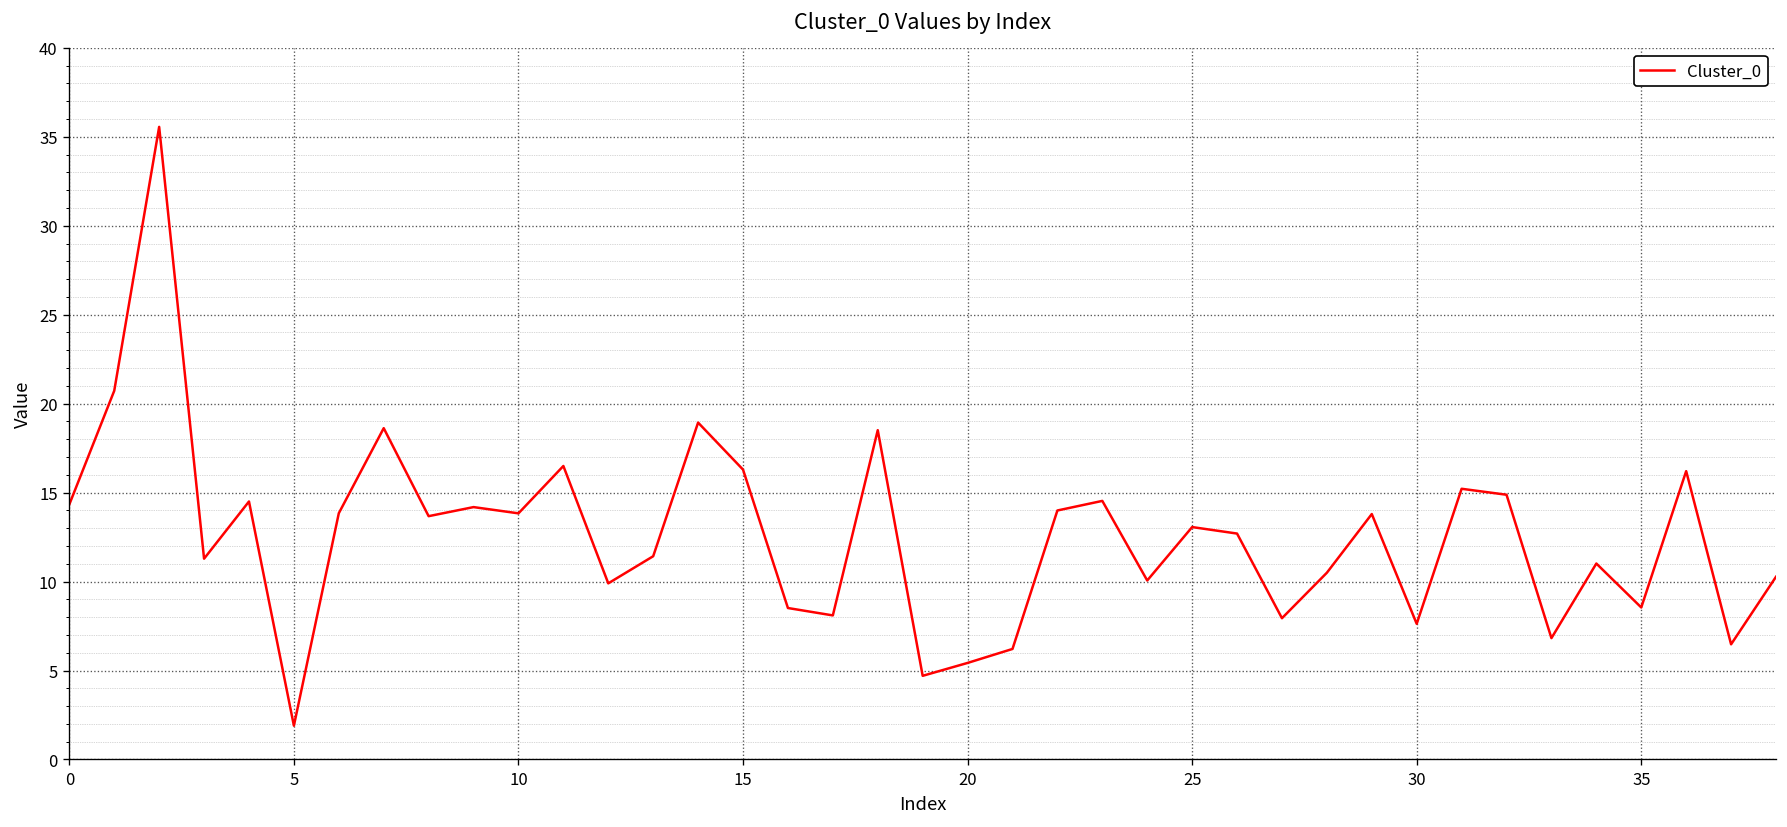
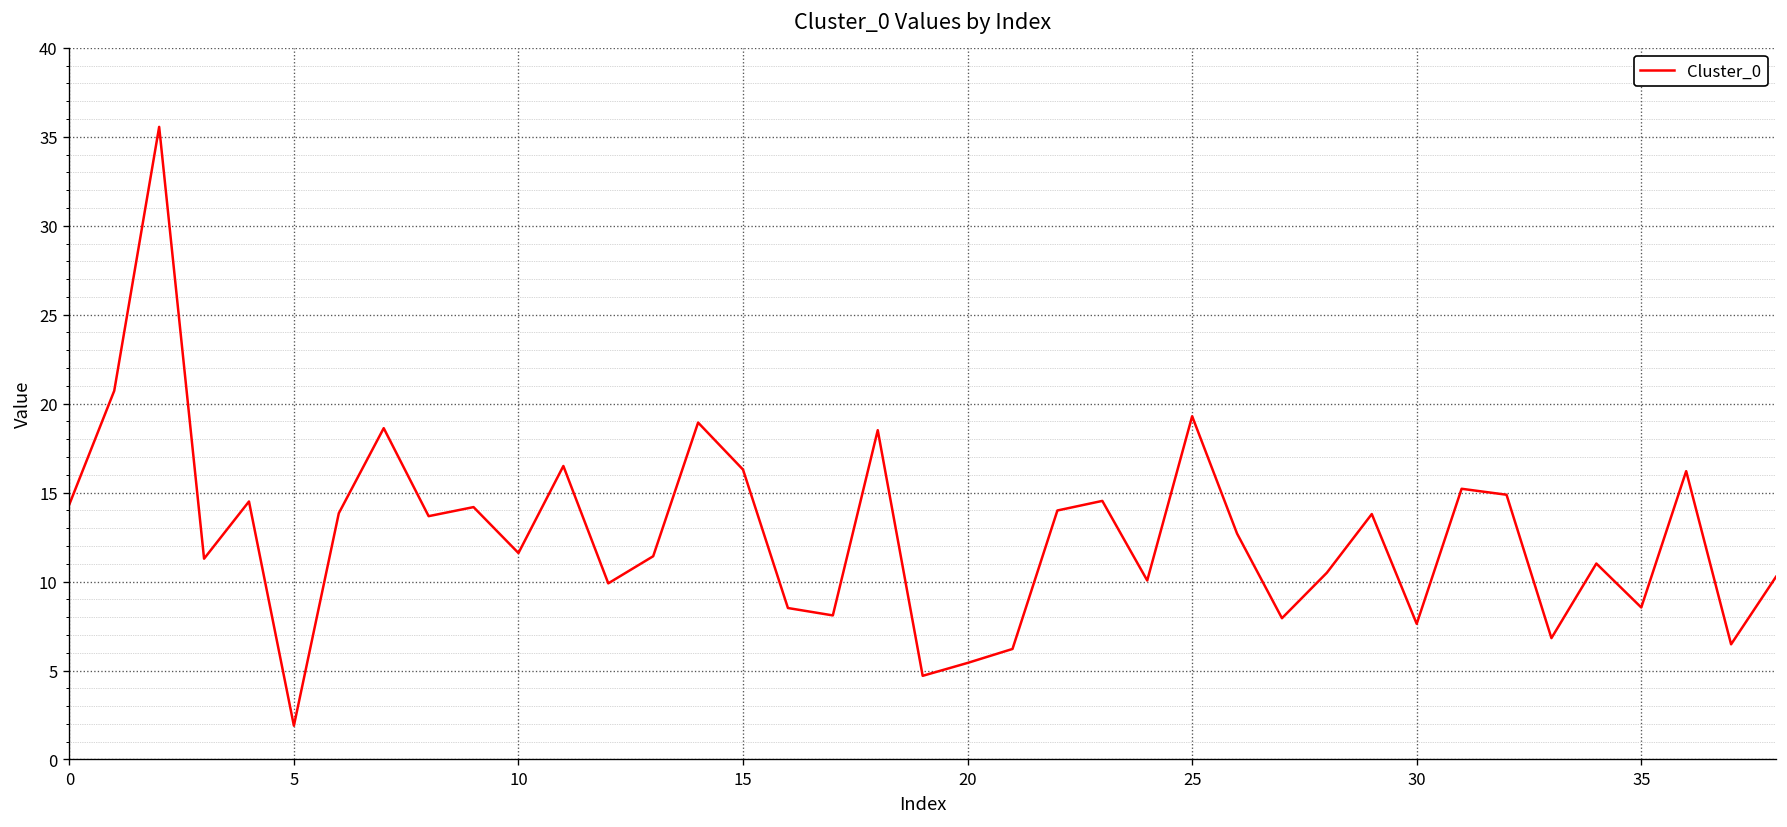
  {
    "0": 14.3,
    "5": 1.9,
-   "10": 13.8,
+   "10": 11.6,
    "15": 16.3,
    "20": 5.4,
-   "25": 13.1,
+   "25": 19.3,
    "30": 7.6,
    "35": 8.5
  }
